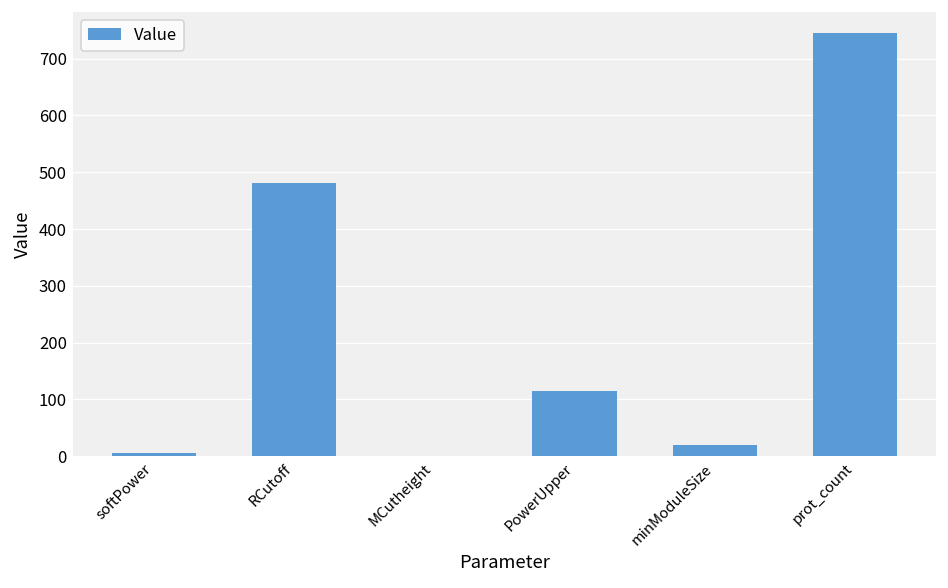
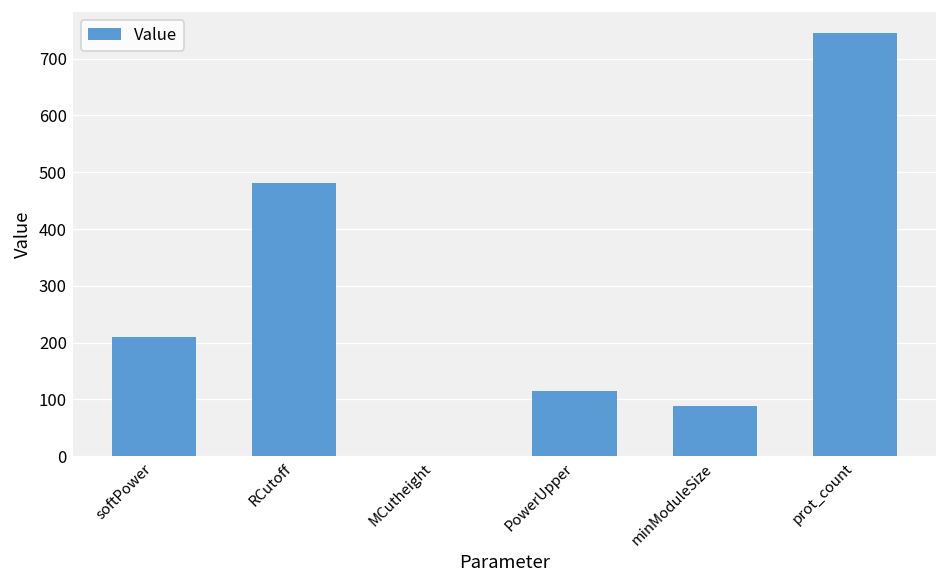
  {
-   "softPower": 10,
+   "softPower": 210,
    "RCutoff": 480,
    "PowerUpper": 110,
-   "minModuleSize": 20,
+   "minModuleSize": 90,
    "prot_count": 750
  }
